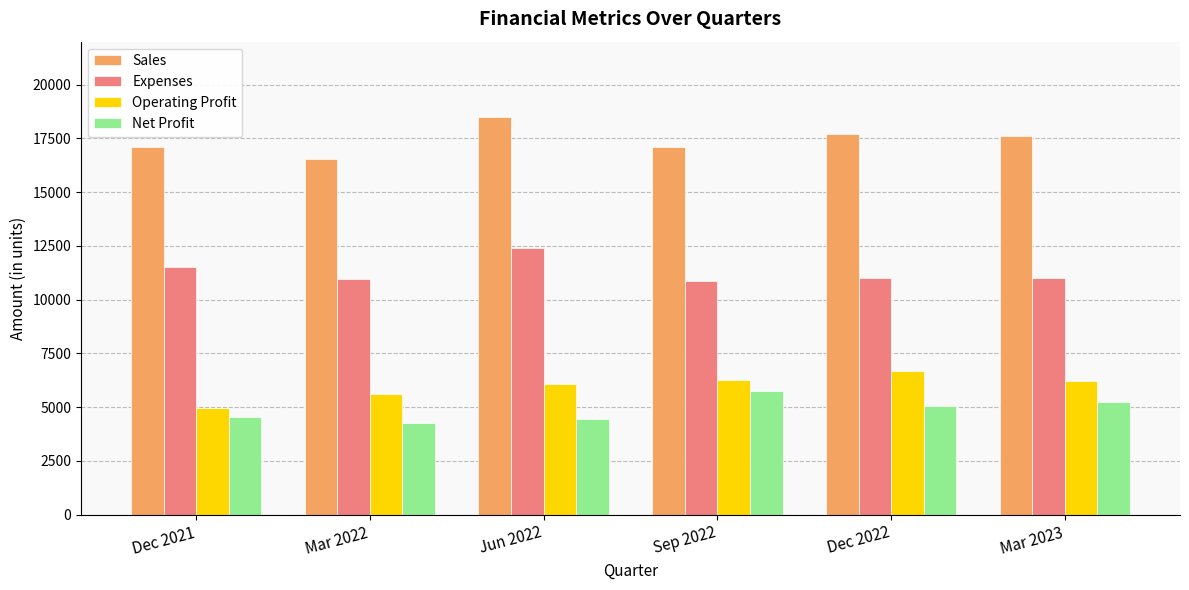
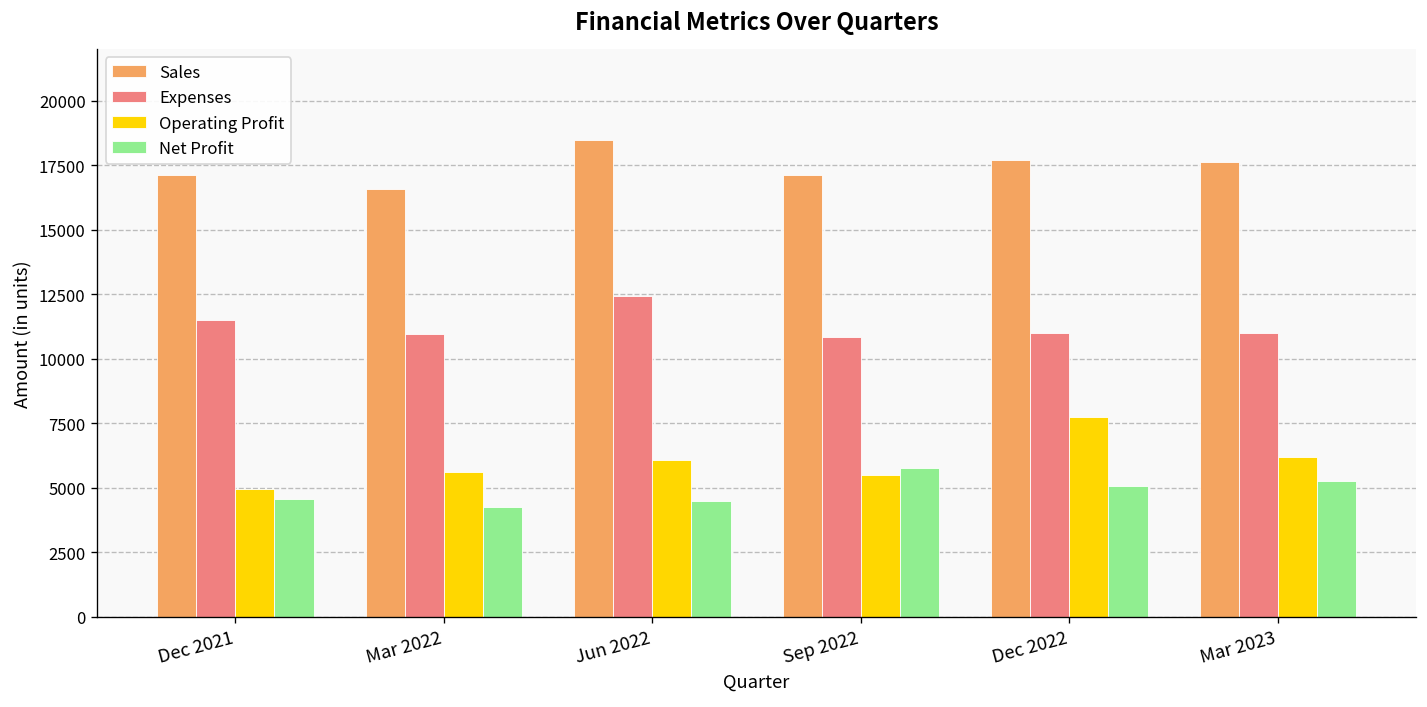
  {
    "Operating Profit": {
      "Dec 2021": 5000,
      "Mar 2022": 5600,
      "Jun 2022": 6100,
-     "Sep 2022": 6300,
-     "Dec 2022": 6700,
+     "Sep 2022": 5500,
+     "Dec 2022": 7800,
      "Mar 2023": 6200
    },
    "Net Profit": {
      "Dec 2021": 4600,
      "Mar 2022": 4300,
      "Jun 2022": 4500,
      "Sep 2022": 5800,
      "Dec 2022": 5100,
      "Mar 2023": 5200
    }
  }
